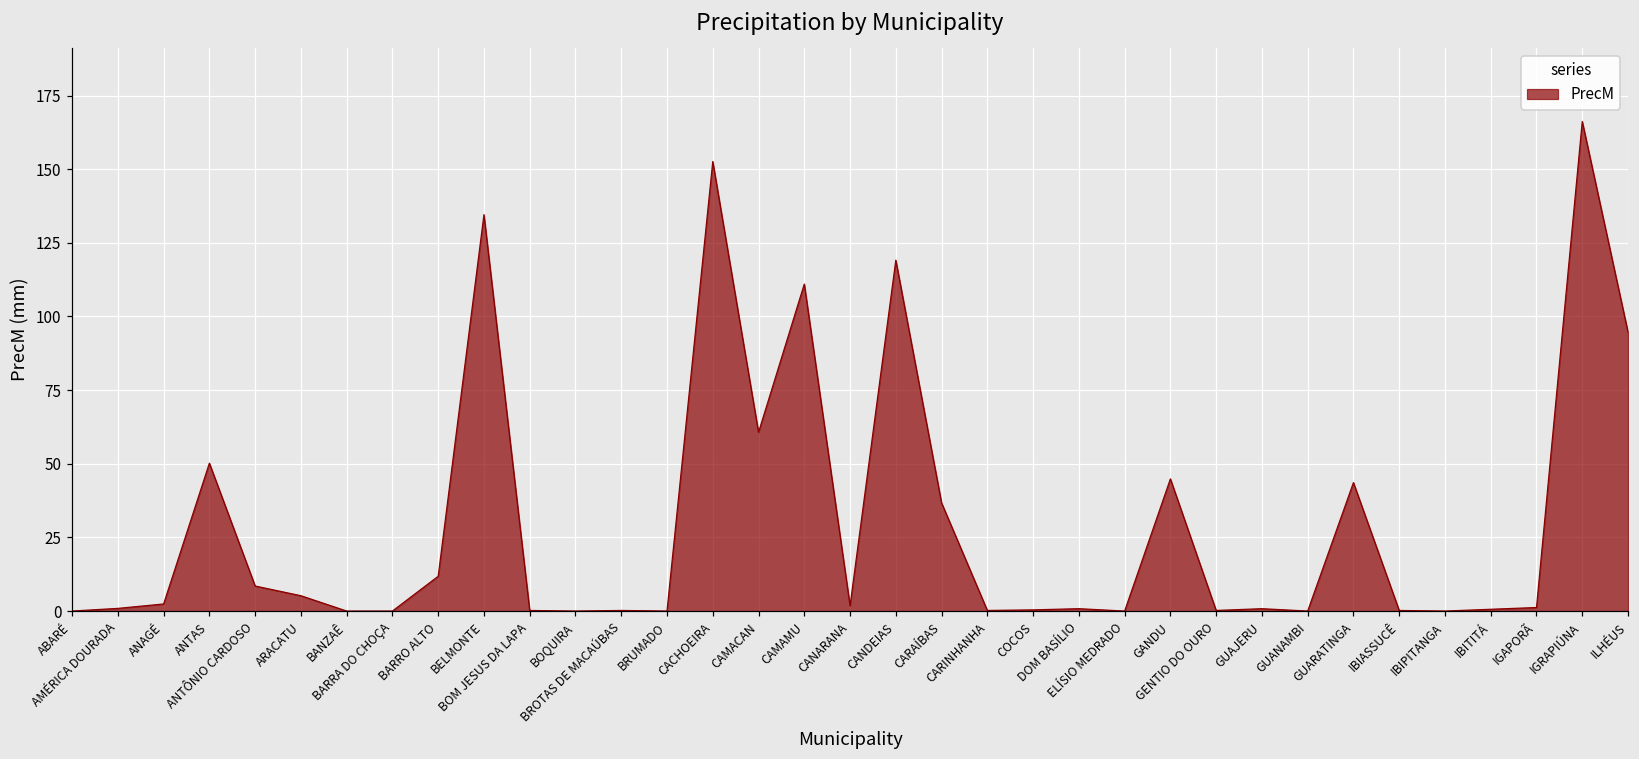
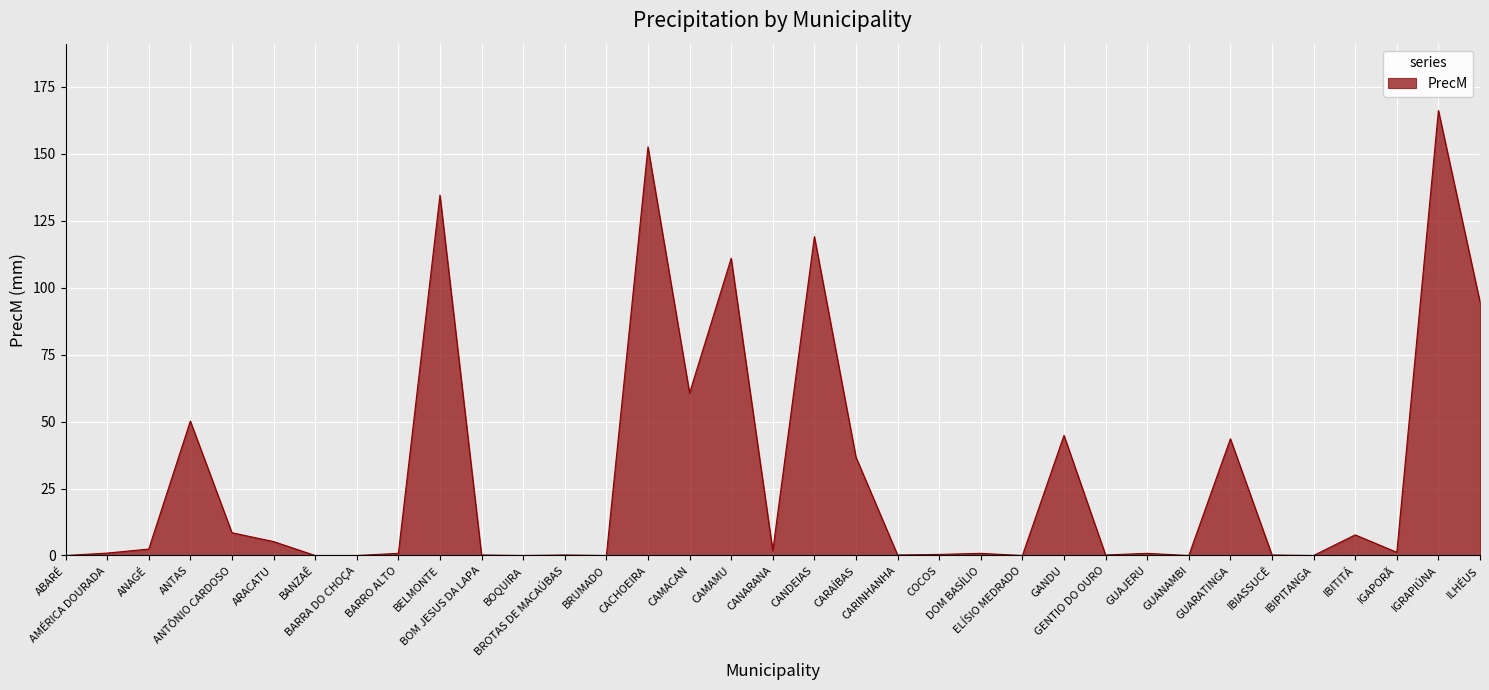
  {
    "ABARÉ": 0,
    "AMÉRICA DOURADA": 1,
    "ANAGÉ": 2,
    "ANTAS": 50,
    "ANTÔNIO CARDOSO": 9,
    "ARACATU": 5,
    "BANZAÊ": 0,
    "BARRA DO CHOÇA": 0,
-   "BARRO ALTO": 12,
+   "BARRO ALTO": 1,
    "BELMONTE": 135,
    "BOM JESUS DA LAPA": 0,
    "BOQUIRA": 0,
    "BROTAS DE MACAÚBAS": 0,
    "BRUMADO": 0,
    "CACHOEIRA": 153,
    "CAMACAN": 61,
    "CAMAMU": 111,
    "CANARANA": 2,
    "CANDEIAS": 119,
    "CARAÍBAS": 37,
    "CARINHANHA": 0,
    "COCOS": 0,
    "DOM BASÍLIO": 1,
    "ELÍSIO MEDRADO": 0,
    "GANDU": 45,
    "GENTIO DO OURO": 0,
    "GUAJERU": 1,
    "GUANAMBI": 0,
    "GUARATINGA": 44,
    "IBIASSUCÊ": 0,
    "IBIPITANGA": 0,
-   "IBITITÁ": 1,
+   "IBITITÁ": 8,
    "IGAPORÃ": 1,
    "IGRAPIÚNA": 166,
    "ILHÉUS": 95
  }
